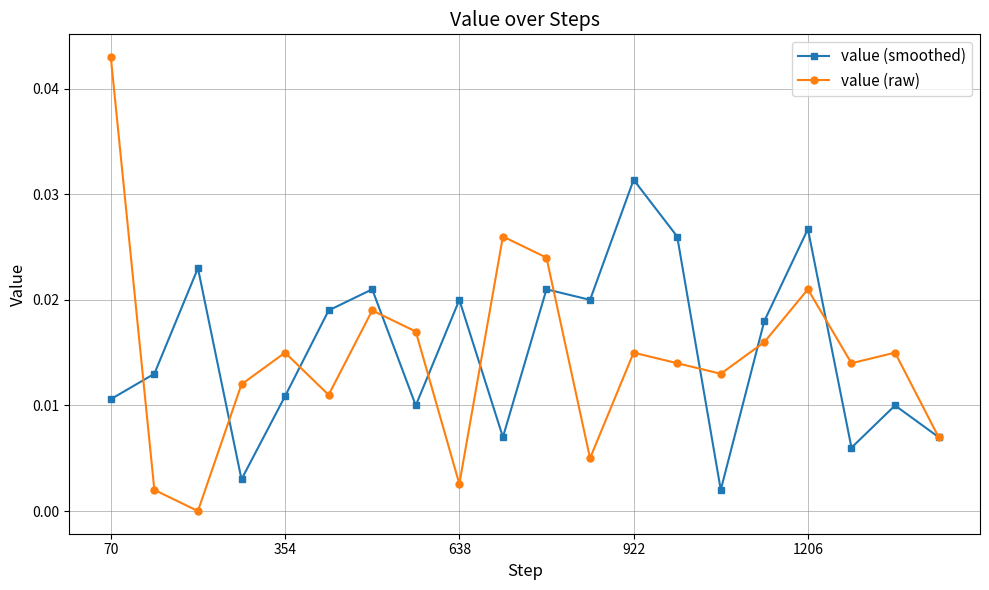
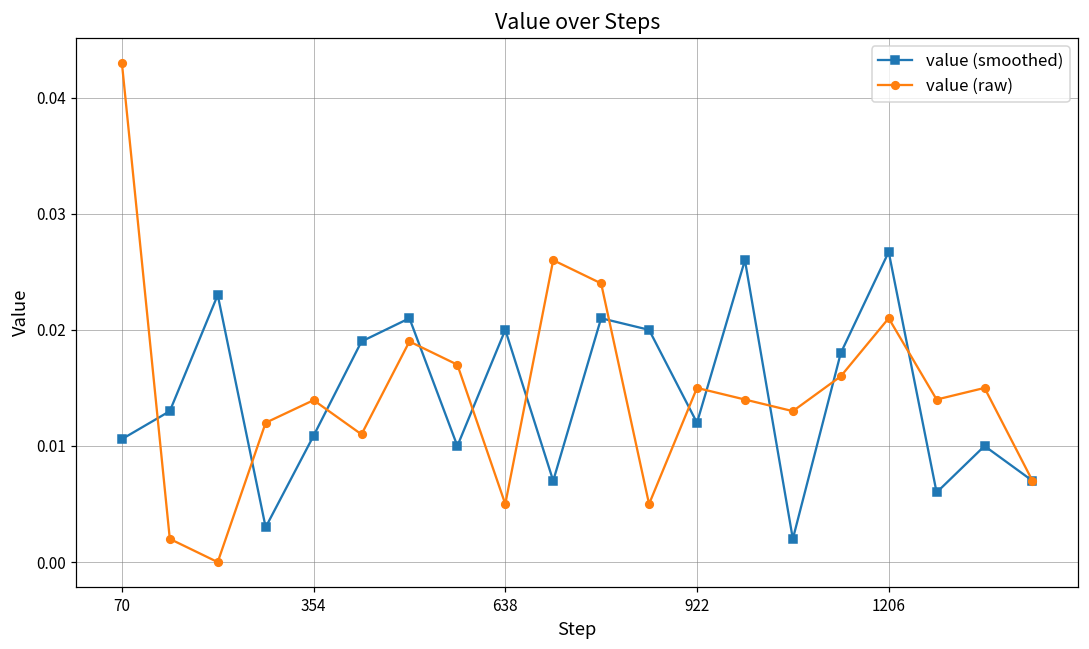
  {
    "value (smoothed)": {
      "70": 0.0106,
      "354": 0.0109,
      "638": 0.0200,
-     "922": 0.0314,
+     "922": 0.0120,
      "1206": 0.0267
    },
    "value (raw)": {
      "70": 0.0430,
-     "354": 0.0150,
-     "638": 0.0026,
+     "354": 0.0139,
+     "638": 0.0050,
      "922": 0.0150,
      "1206": 0.0210
    }
  }
